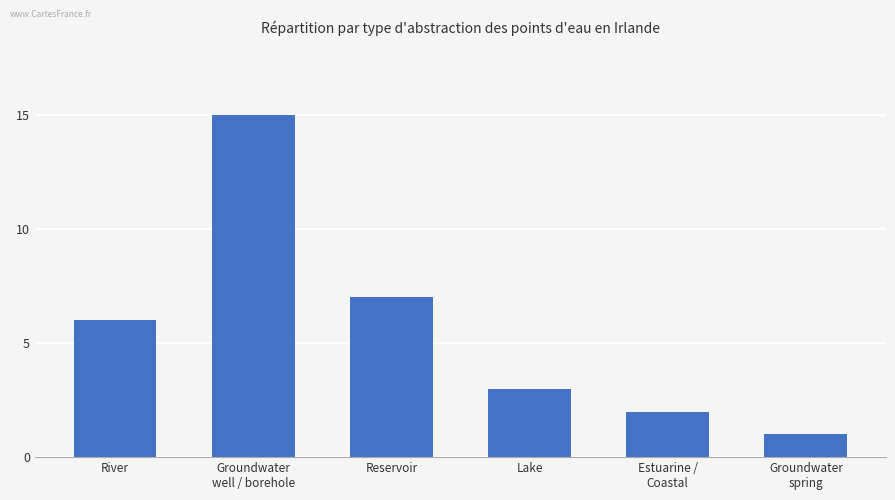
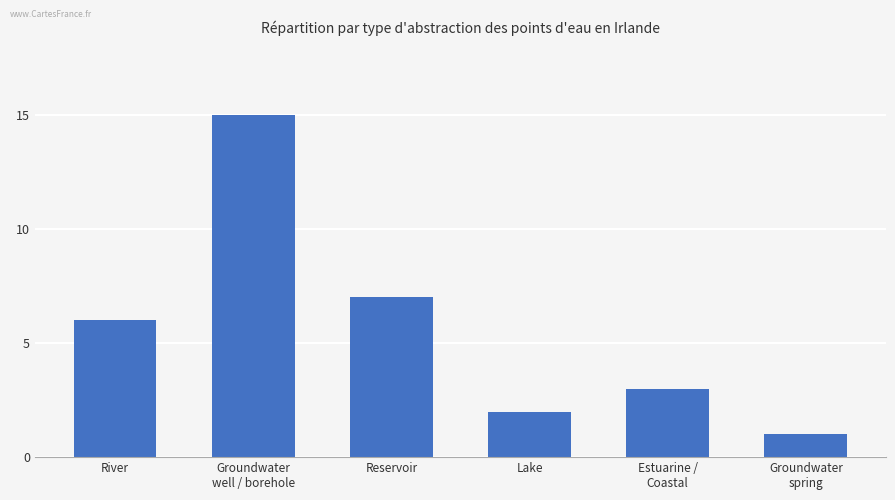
  {
    "River": 6,
    "Groundwater well / borehole": 15,
    "Reservoir": 7,
-   "Lake": 3,
-   "Estuarine / Coastal": 2,
+   "Lake": 2,
+   "Estuarine / Coastal": 3,
    "Groundwater spring": 1
  }
